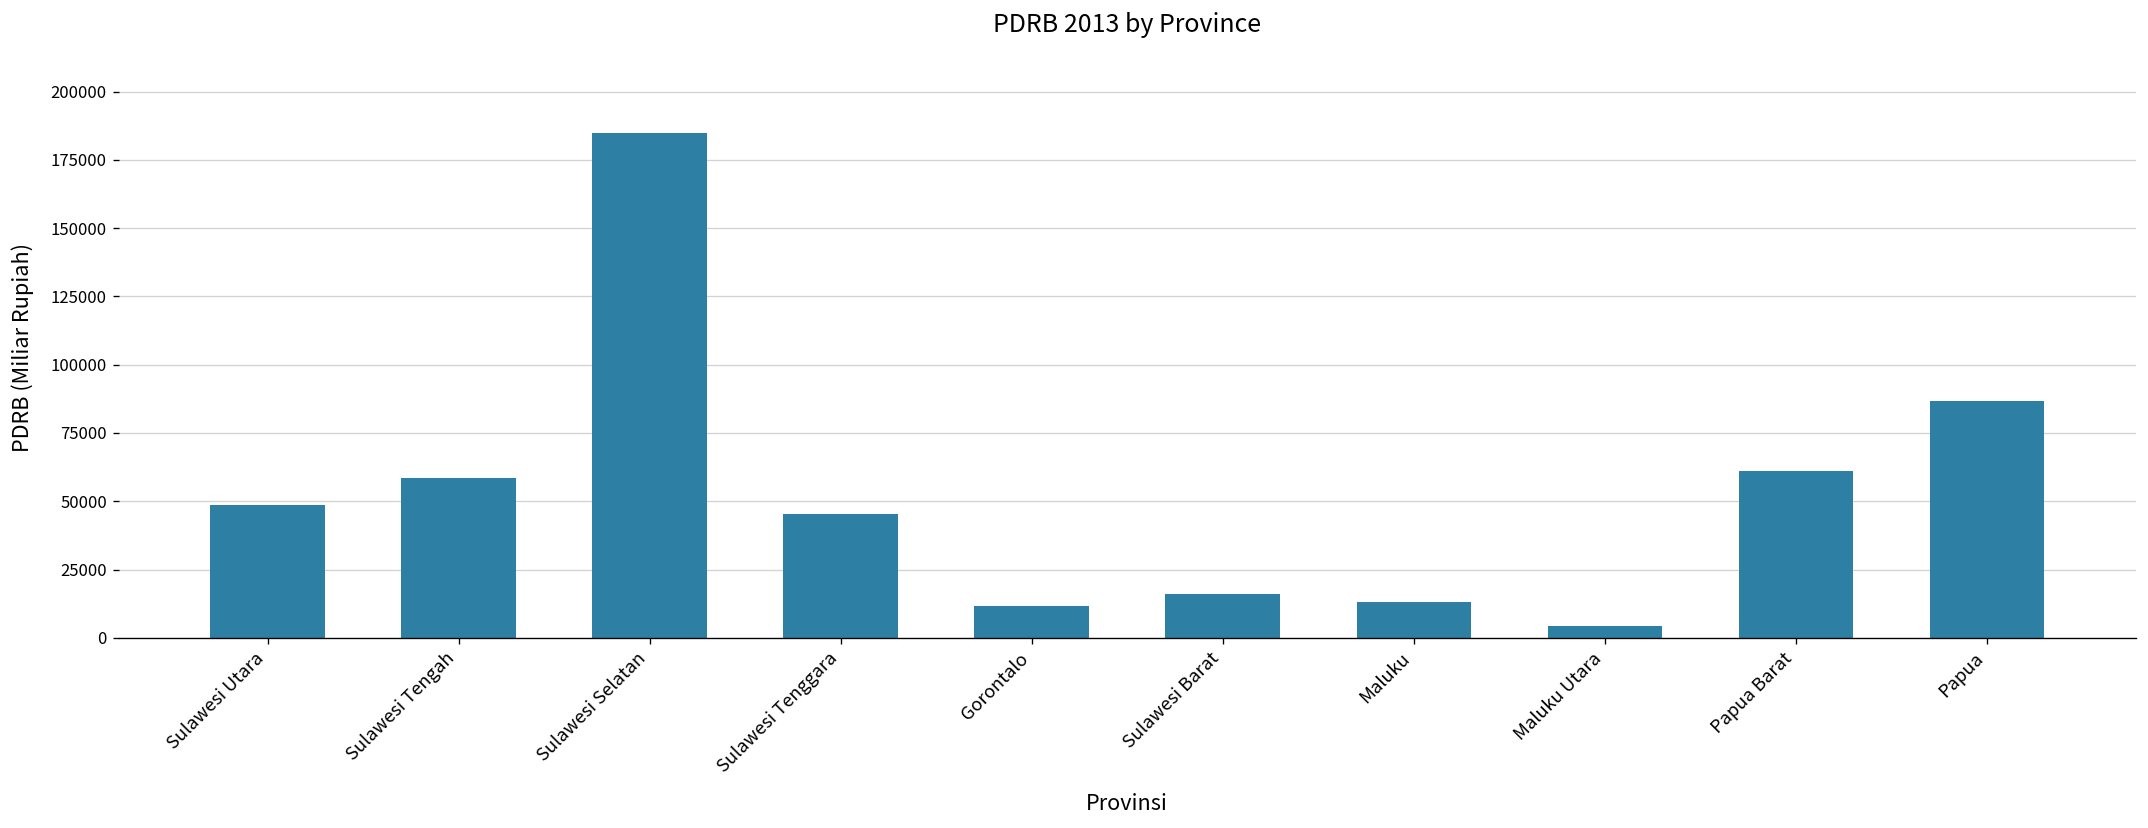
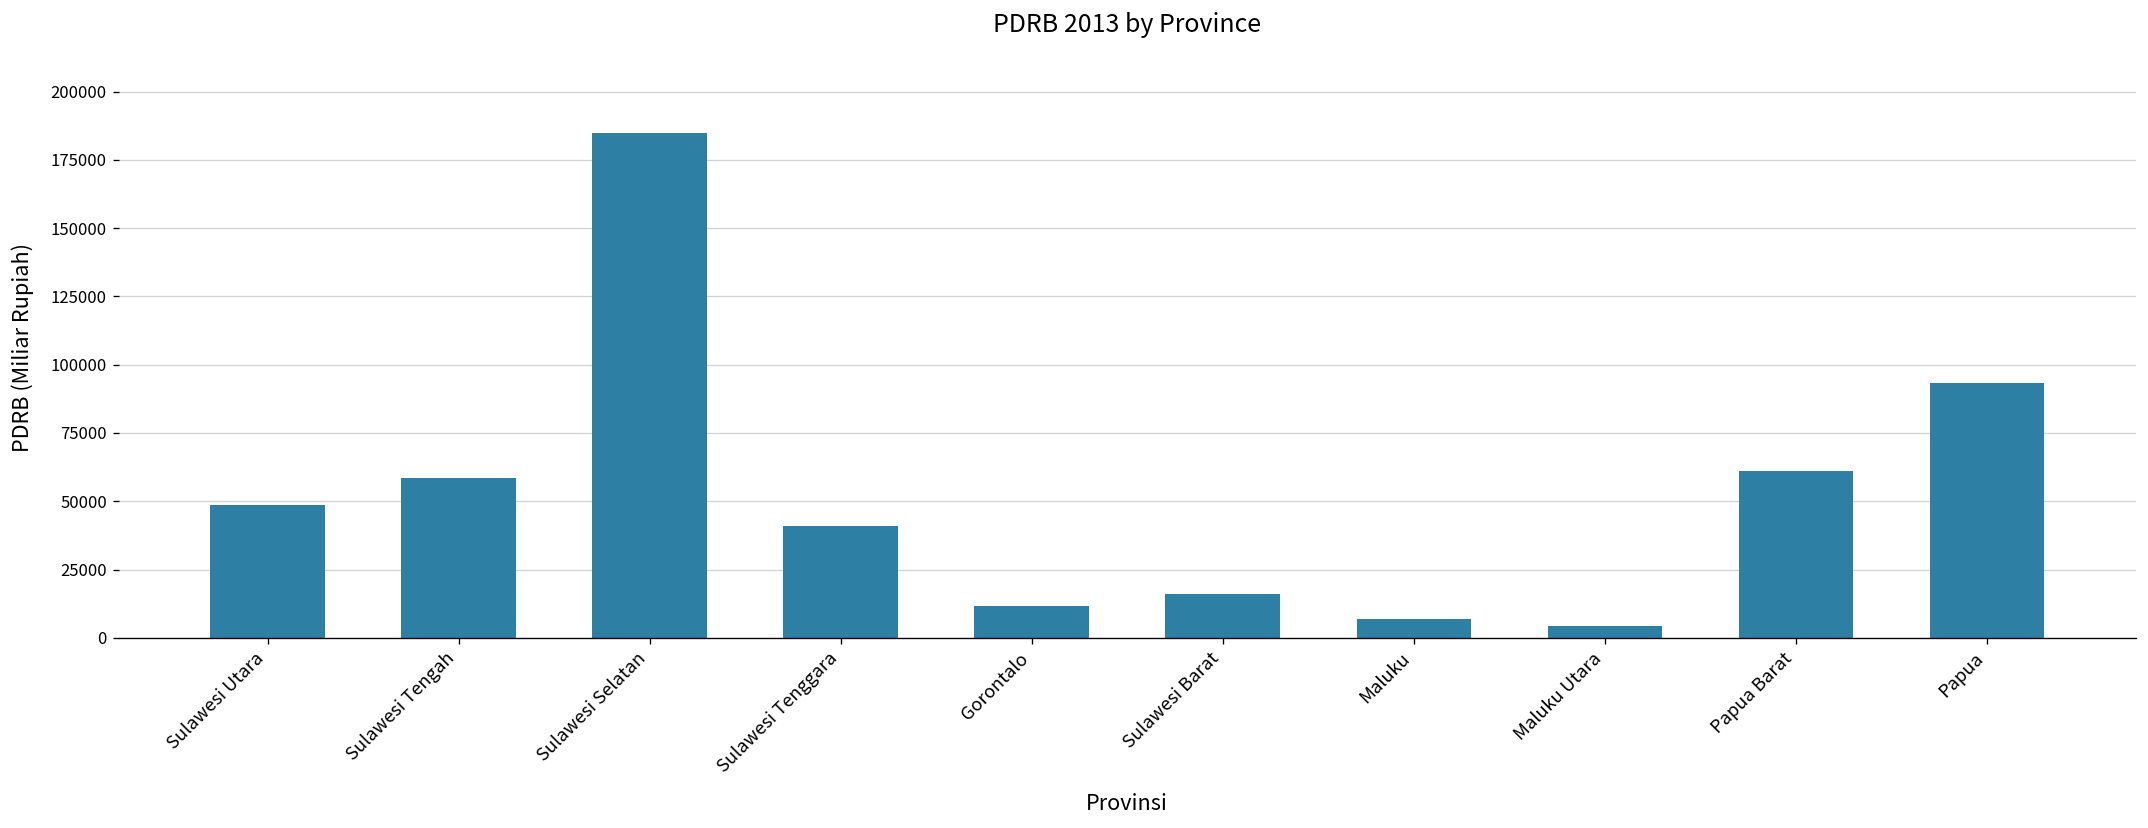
  {
    "Sulawesi Utara": 49000,
    "Sulawesi Tengah": 59000,
    "Sulawesi Selatan": 185000,
-   "Sulawesi Tenggara": 45000,
+   "Sulawesi Tenggara": 41000,
    "Gorontalo": 12000,
    "Sulawesi Barat": 16000,
-   "Maluku": 13000,
+   "Maluku": 7000,
    "Maluku Utara": 4000,
    "Papua Barat": 61000,
-   "Papua": 87000
+   "Papua": 93000
  }
